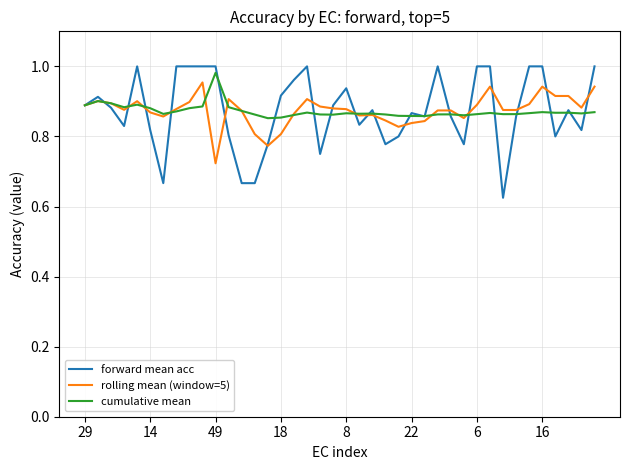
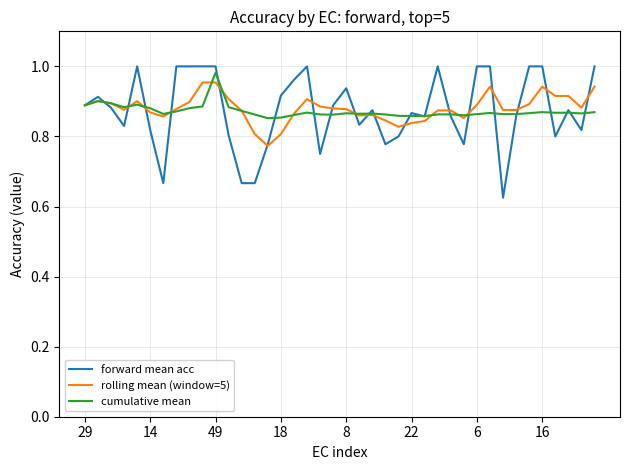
  {
    "forward mean acc": {
      "49": 1.00
    },
    "rolling mean (window=5)": {
-     "49": 0.72
+     "49": 0.95
    },
    "cumulative mean": {
      "49": 0.98
    }
  }
